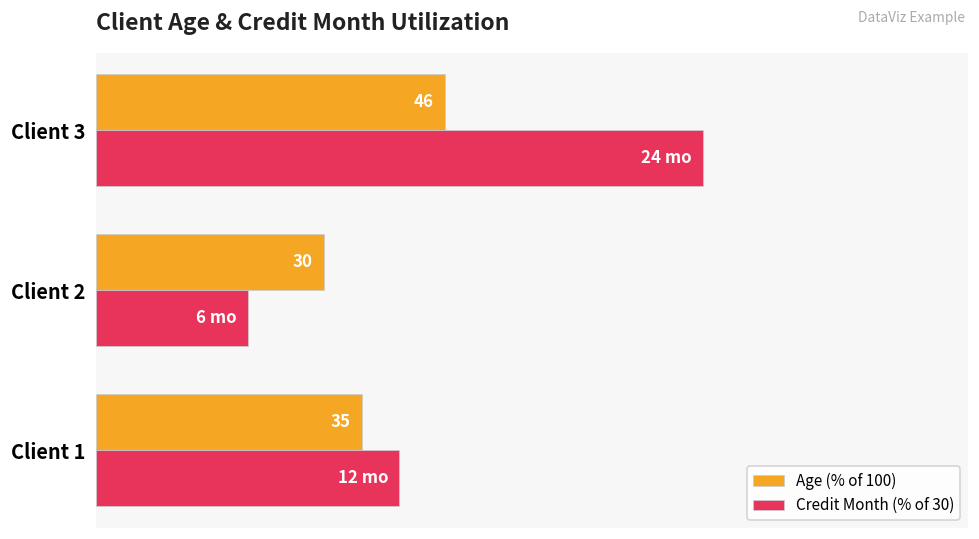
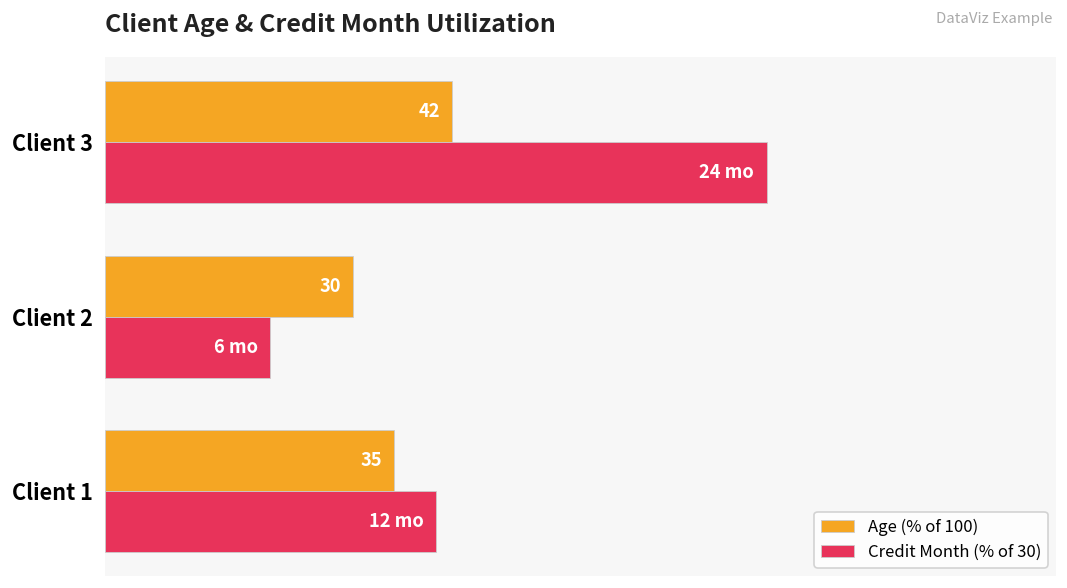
  {
    "Age (% of 100)": {
-     "Client 3": 46,
+     "Client 3": 42,
      "Client 2": 30,
      "Client 1": 35
    }
  }
